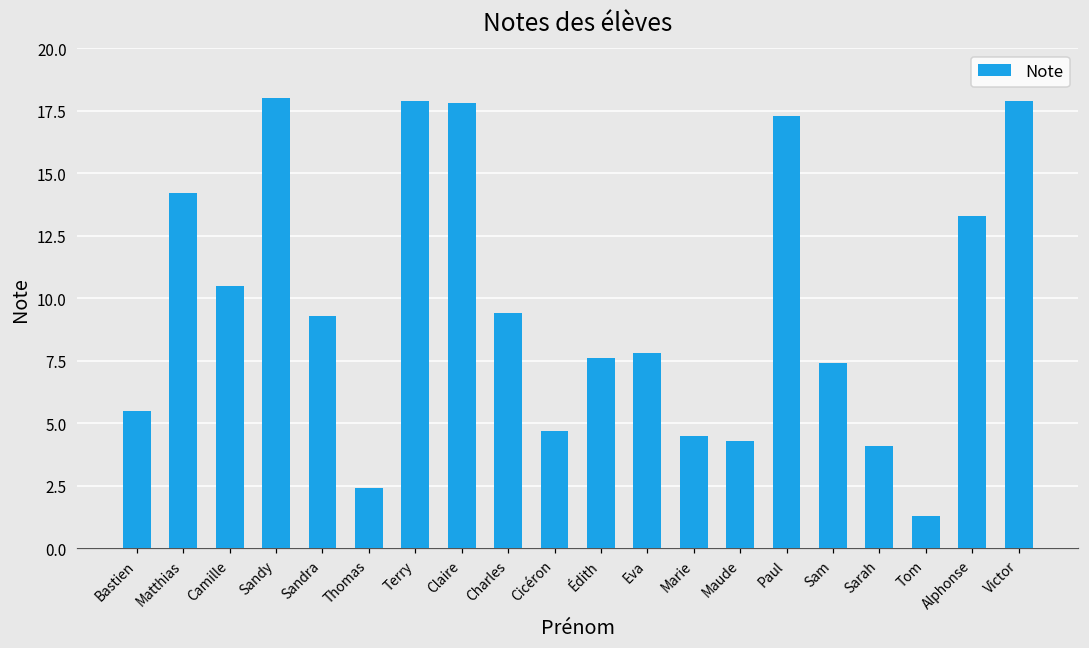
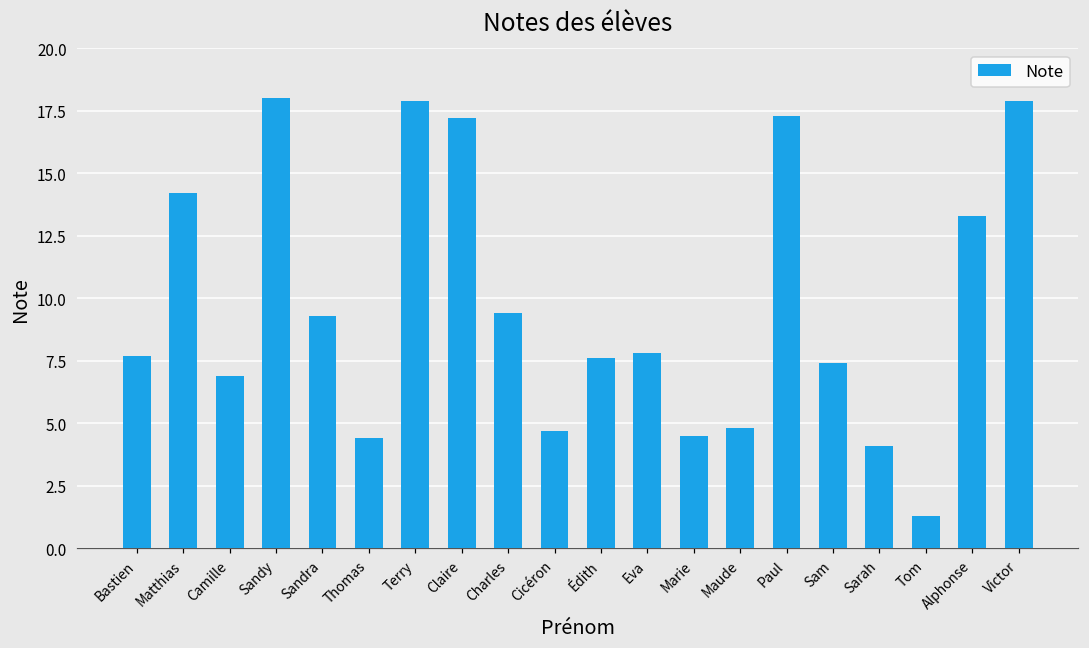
  {
-   "Bastien": 5.5,
+   "Bastien": 7.7,
    "Matthias": 14.2,
-   "Camille": 10.5,
+   "Camille": 6.9,
    "Sandy": 18.0,
    "Sandra": 9.3,
-   "Thomas": 2.4,
+   "Thomas": 4.4,
    "Terry": 17.9,
-   "Claire": 17.8,
+   "Claire": 17.2,
    "Charles": 9.4,
    "Cicéron": 4.7,
    "Édith": 7.6,
    "Eva": 7.8,
    "Marie": 4.5,
-   "Maude": 4.3,
+   "Maude": 4.8,
    "Paul": 17.3,
    "Sam": 7.4,
    "Sarah": 4.1,
    "Tom": 1.3,
    "Alphonse": 13.3,
    "Victor": 17.9
  }
